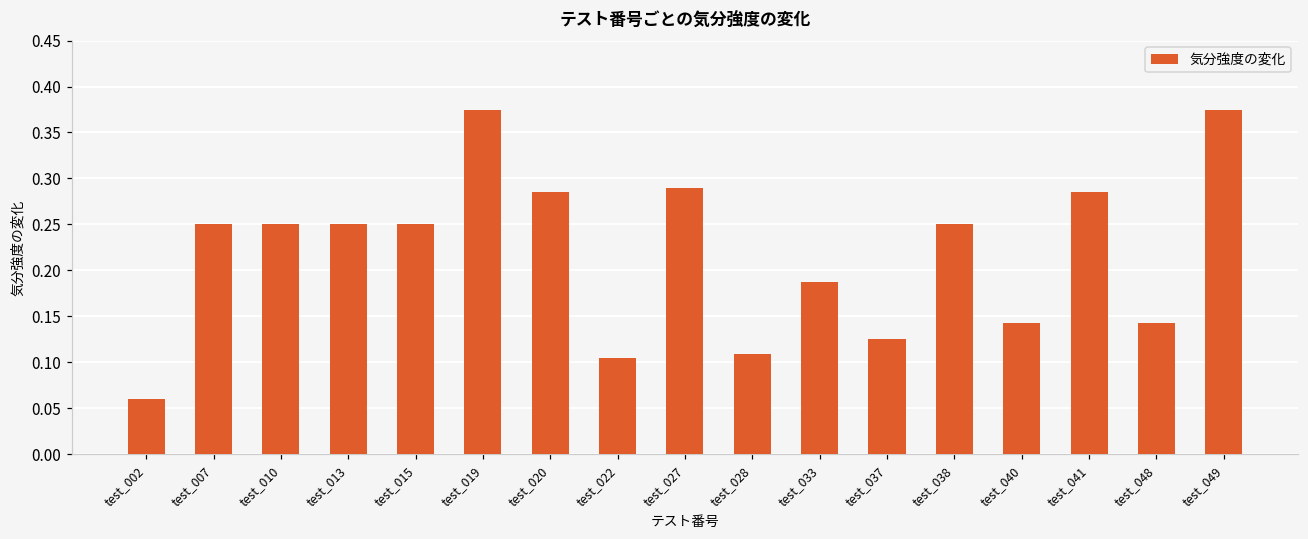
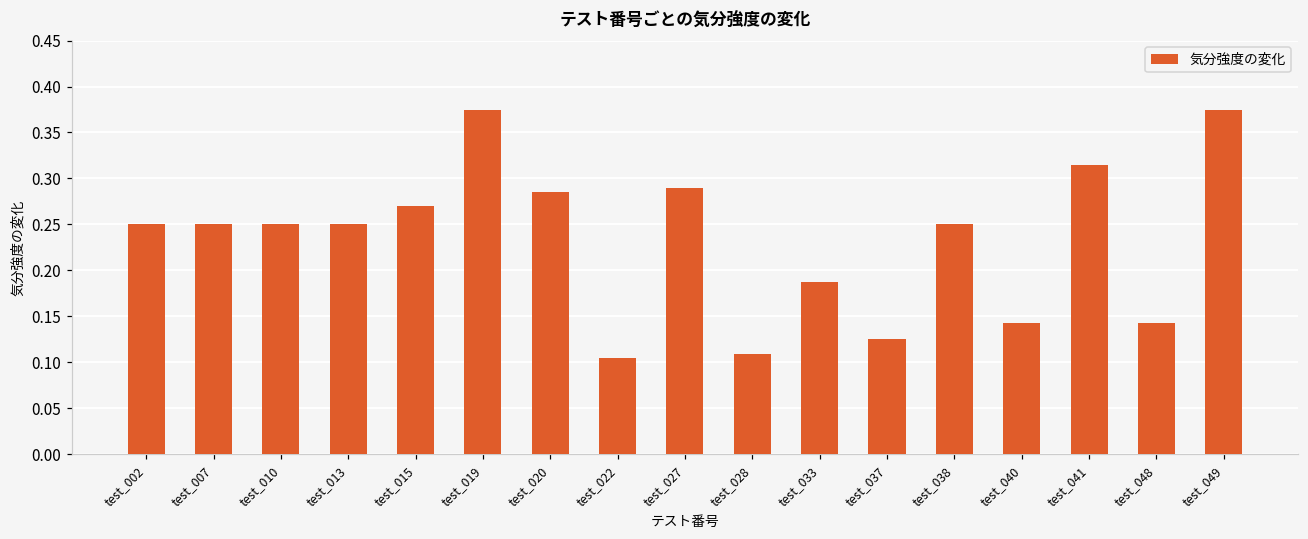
  {
-   "test_002": 0.06,
+   "test_002": 0.25,
    "test_007": 0.25,
    "test_010": 0.25,
    "test_013": 0.25,
-   "test_015": 0.25,
+   "test_015": 0.27,
    "test_019": 0.38,
    "test_020": 0.29,
    "test_022": 0.11,
    "test_027": 0.29,
    "test_028": 0.11,
    "test_033": 0.19,
    "test_037": 0.13,
    "test_038": 0.25,
    "test_040": 0.14,
-   "test_041": 0.29,
+   "test_041": 0.32,
    "test_048": 0.14,
    "test_049": 0.38
  }
